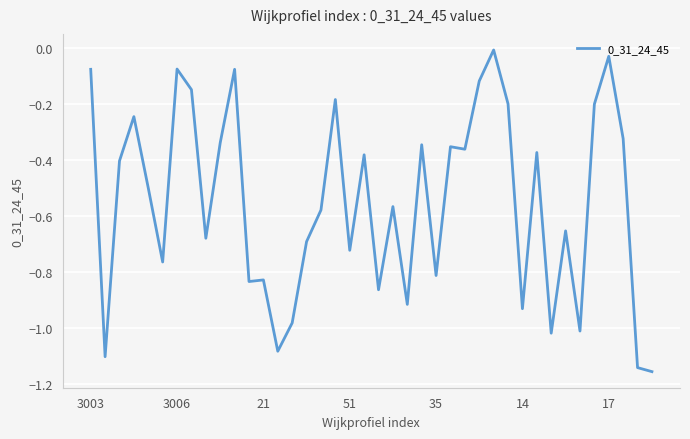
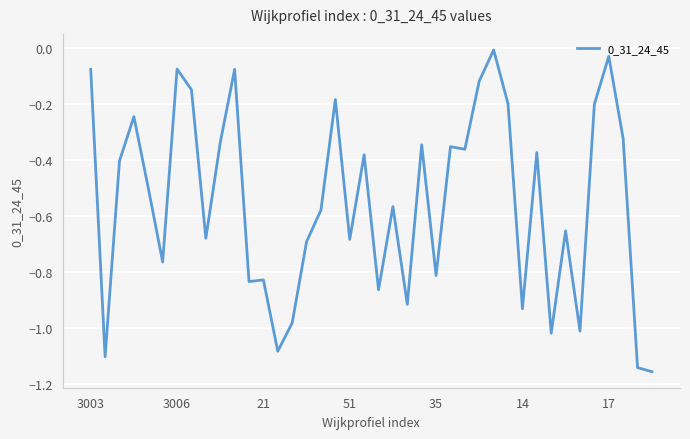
  {
    "3003": -0.07,
    "3006": -0.07,
-   "51": -0.72
+   "51": -0.68
  }
